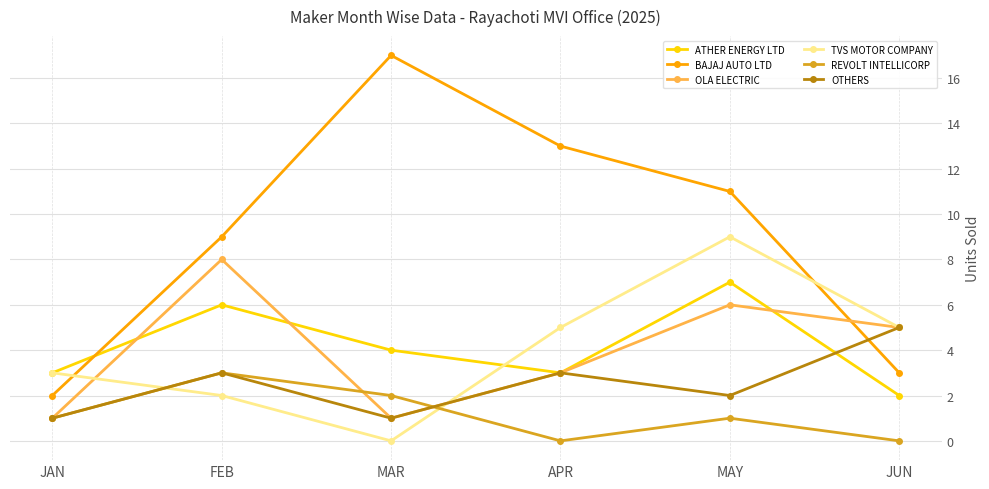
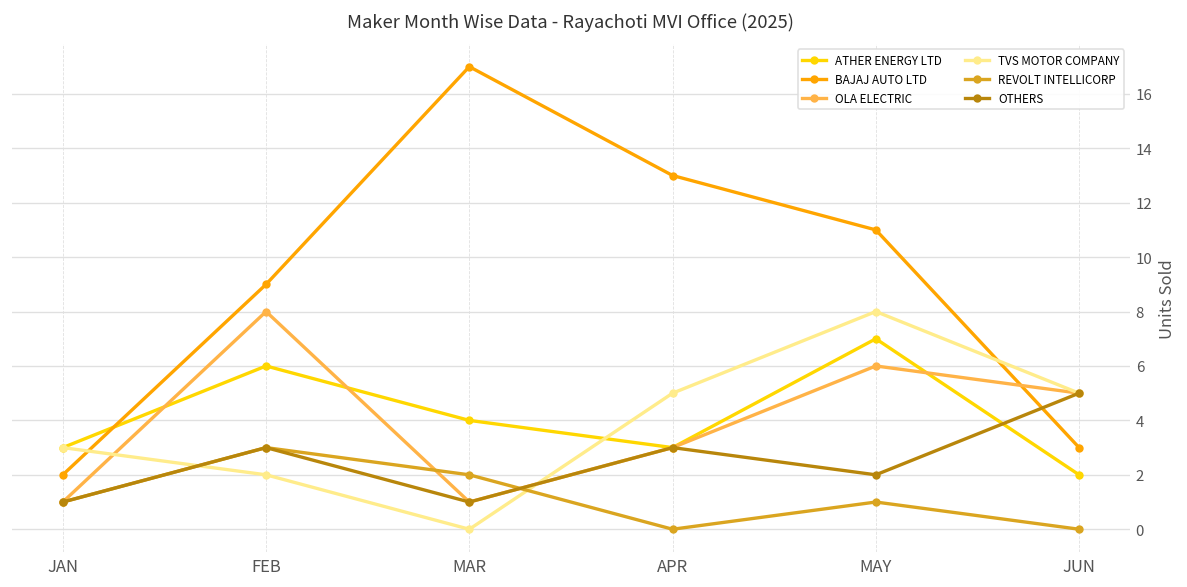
  {
    "TVS MOTOR COMPANY": {
      "FEB": 2,
      "MAR": 0,
      "APR": 5,
-     "MAY": 9
+     "MAY": 8
    }
  }
